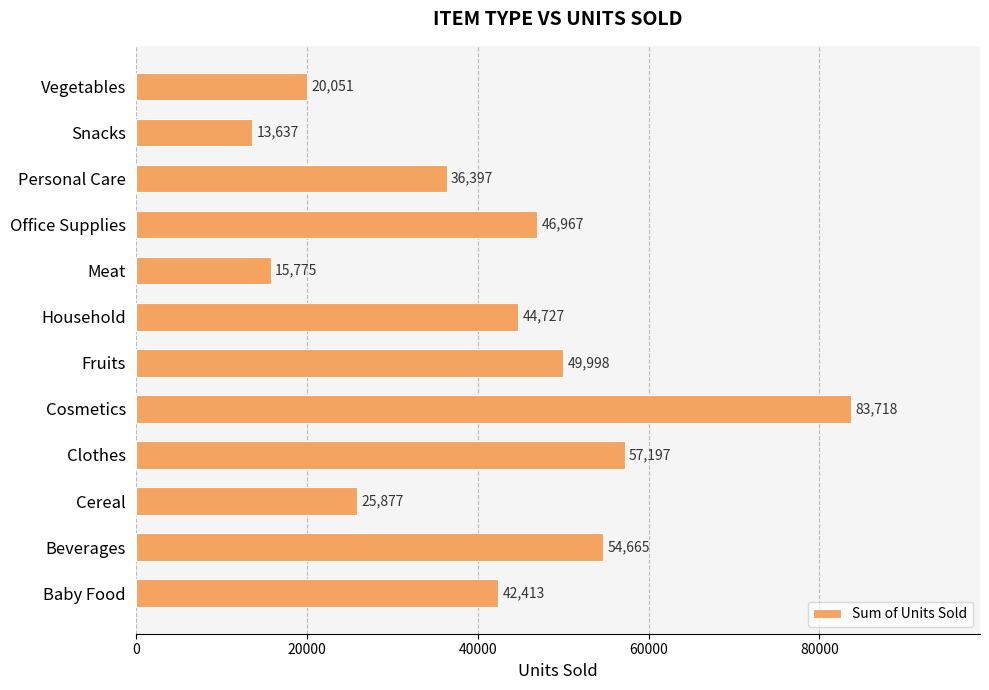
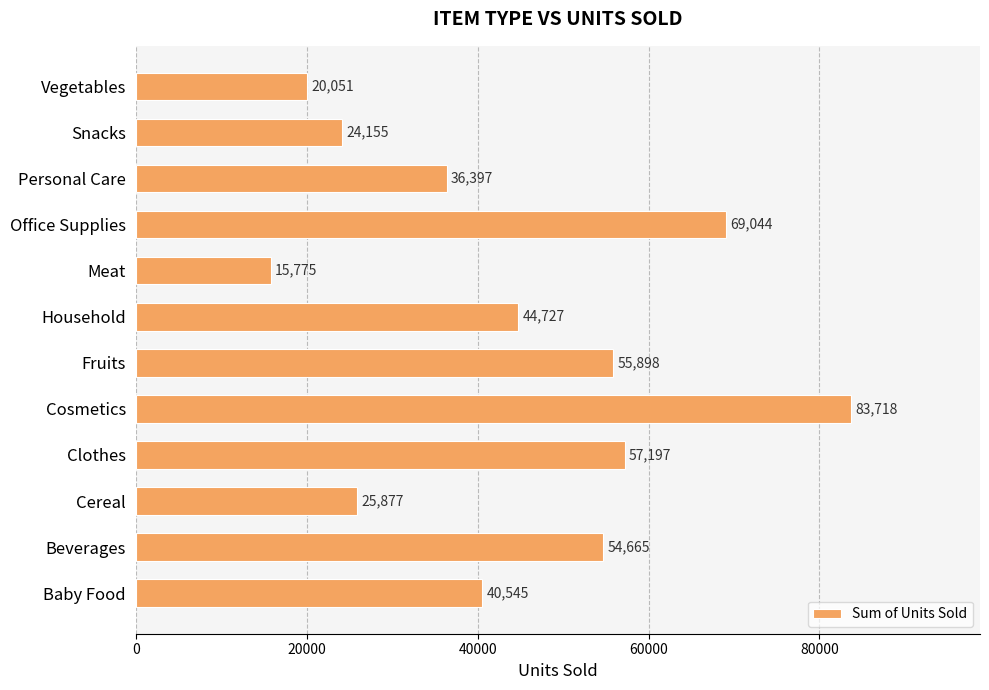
  {
    "Vegetables": "20,051",
-   "Snacks": "13,637",
+   "Snacks": "24,155",
    "Personal Care": "36,397",
-   "Office Supplies": "46,967",
+   "Office Supplies": "69,044",
    "Meat": "15,775",
    "Household": "44,727",
-   "Fruits": "49,998",
+   "Fruits": "55,898",
    "Cosmetics": "83,718",
    "Clothes": "57,197",
    "Cereal": "25,877",
    "Beverages": "54,665",
-   "Baby Food": "42,413"
+   "Baby Food": "40,545"
  }
